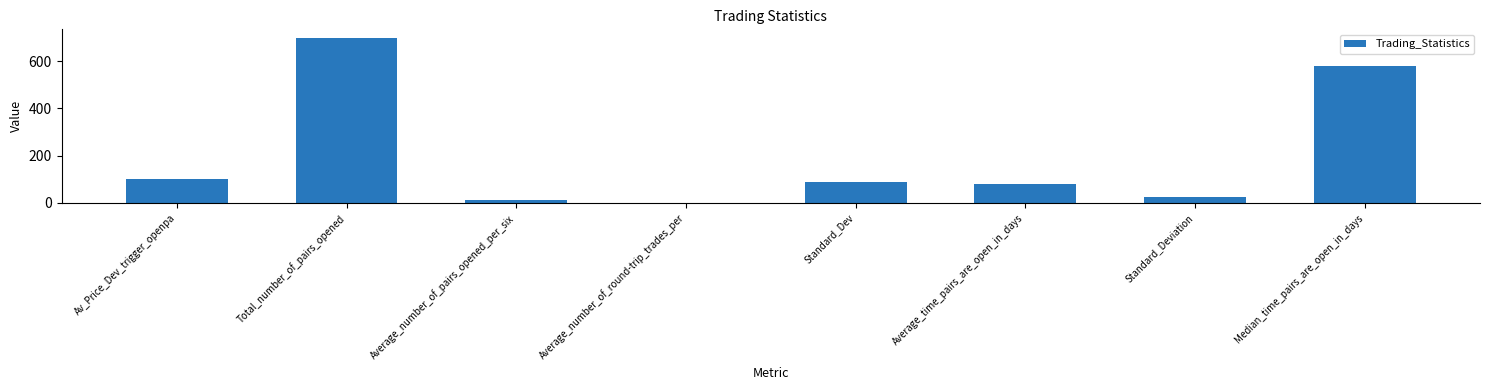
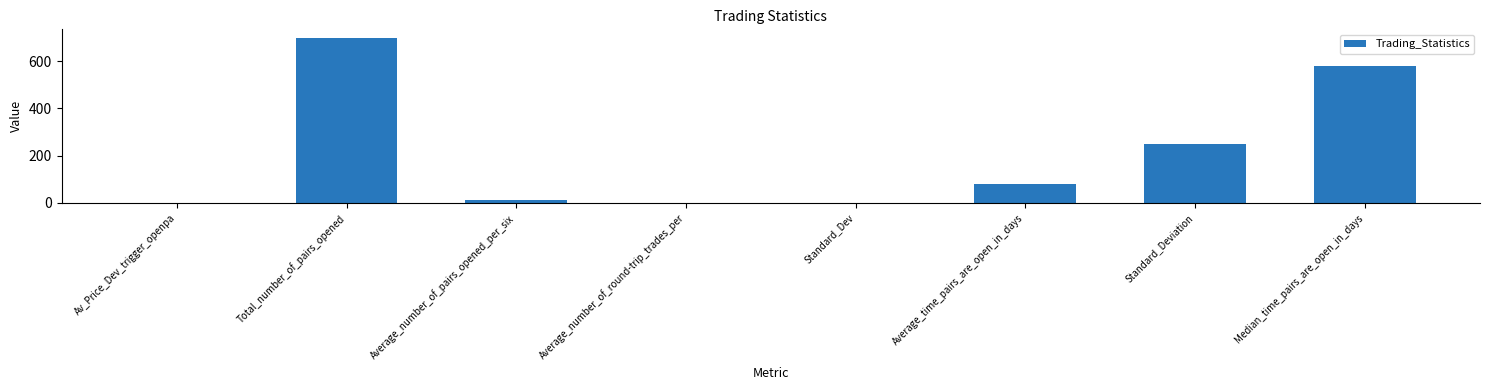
  {
-   "Av_Price_Dev_trigger_openpa": 100,
+   "Av_Price_Dev_trigger_openpa": 0,
    "Total_number_of_pairs_opened": 700,
    "Average_number_of_pairs_opened_per_six": 10,
-   "Standard_Dev": 90,
+   "Standard_Dev": 0,
    "Average_time_pairs_are_open_in_days": 80,
-   "Standard_Deviation": 30,
+   "Standard_Deviation": 250,
    "Median_time_pairs_are_open_in_days": 580
  }
